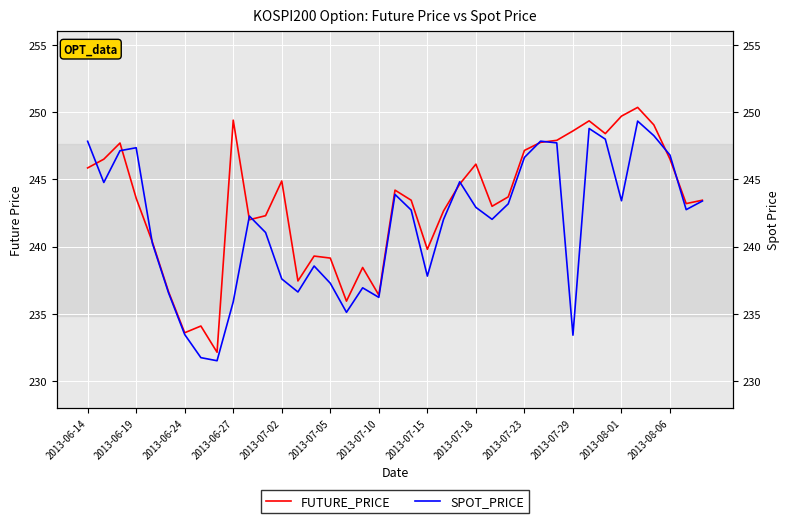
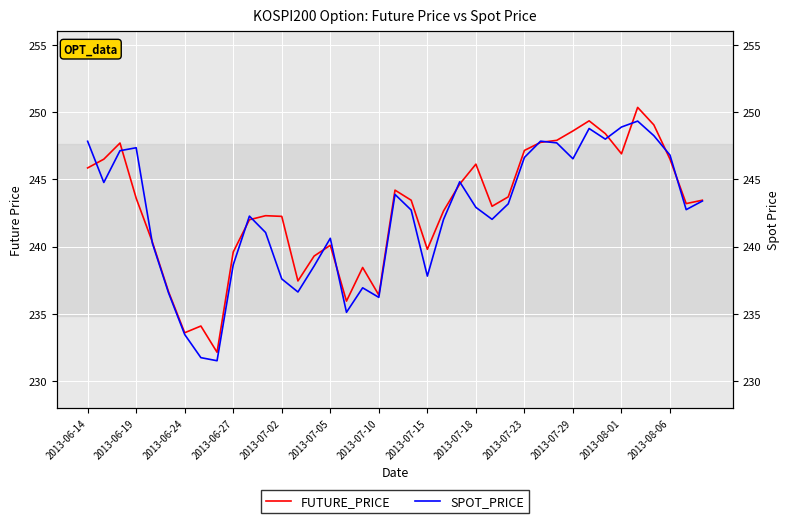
  {
    "FUTURE_PRICE": {
      "2013-06-14": 245.9,
      "2013-06-19": 243.6,
      "2013-06-24": 233.6,
-     "2013-06-27": 249.4,
-     "2013-07-02": 244.9,
-     "2013-07-05": 239.2,
+     "2013-06-27": 239.6,
+     "2013-07-02": 242.3,
+     "2013-07-05": 240.1,
      "2013-07-10": 236.4,
      "2013-07-15": 239.8,
      "2013-07-18": 246.1,
      "2013-07-23": 247.2,
      "2013-07-29": 248.6,
-     "2013-08-01": 249.7,
+     "2013-08-01": 246.9,
      "2013-08-06": 246.5
    },
    "SPOT_PRICE": {
      "2013-06-14": 247.8,
      "2013-06-19": 247.4,
      "2013-06-24": 233.5,
-     "2013-06-27": 235.9,
+     "2013-06-27": 238.7,
      "2013-07-02": 237.6,
-     "2013-07-05": 237.3,
+     "2013-07-05": 240.6,
      "2013-07-10": 236.2,
      "2013-07-15": 237.8,
      "2013-07-18": 242.9,
      "2013-07-23": 246.6,
-     "2013-07-29": 233.4,
-     "2013-08-01": 243.4,
+     "2013-07-29": 246.5,
+     "2013-08-01": 248.9,
      "2013-08-06": 246.8
    }
  }
